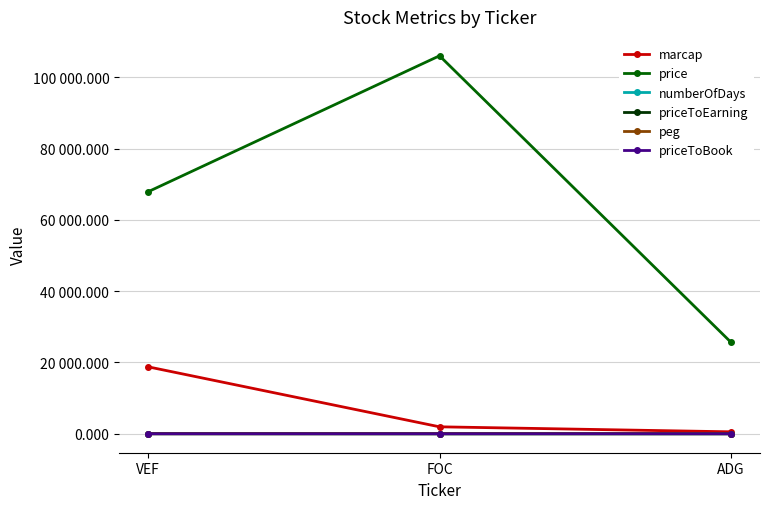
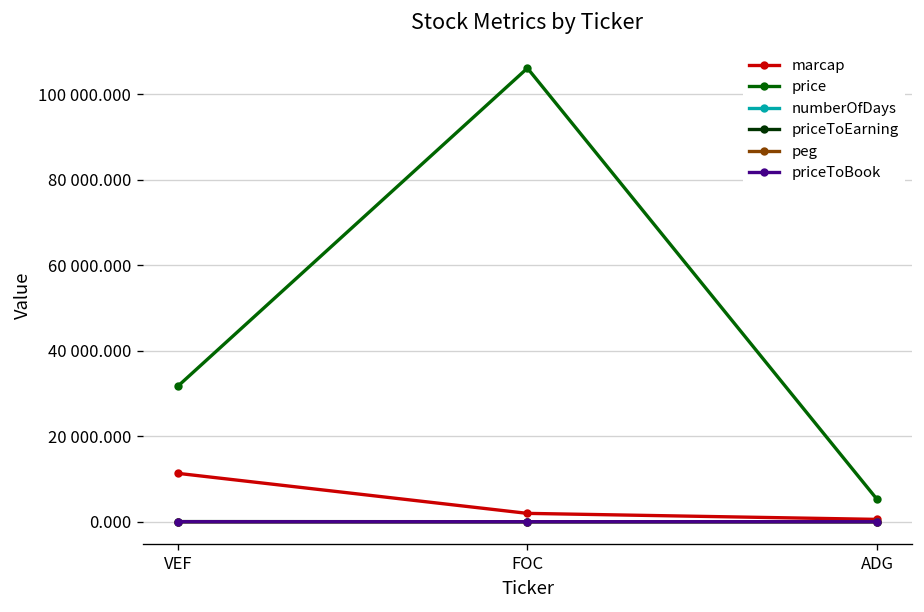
  {
    "marcap": {
-     "VEF": 19000,
+     "VEF": 11000,
      "FOC": 2000
    },
    "price": {
-     "VEF": 68000,
+     "VEF": 32000,
      "FOC": 106000,
-     "ADG": 26000
+     "ADG": 5000
    },
    "priceToBook": {
      "VEF": 0,
      "FOC": 0
    }
  }
